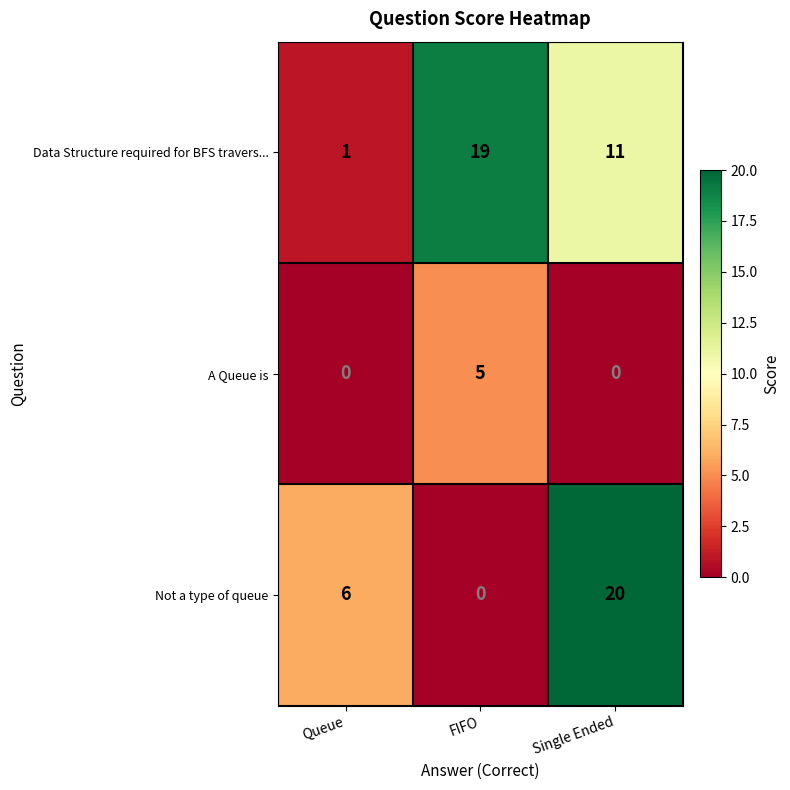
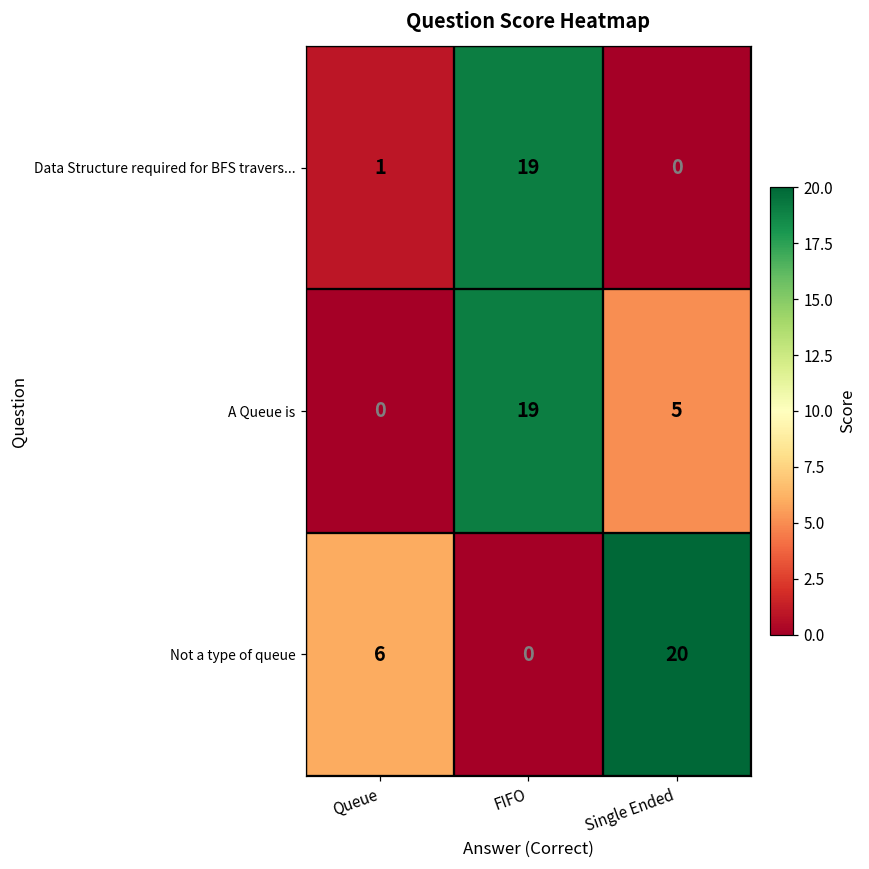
  {
    "Data Structure required for BFS travers...": {
      "Queue": 1,
      "FIFO": 19,
-     "Single Ended": 11
+     "Single Ended": 0
    },
    "A Queue is": {
      "Queue": 0,
-     "FIFO": 5,
-     "Single Ended": 0
+     "FIFO": 19,
+     "Single Ended": 5
    },
    "Not a type of queue": {
      "Queue": 6,
      "FIFO": 0,
      "Single Ended": 20
    }
  }
